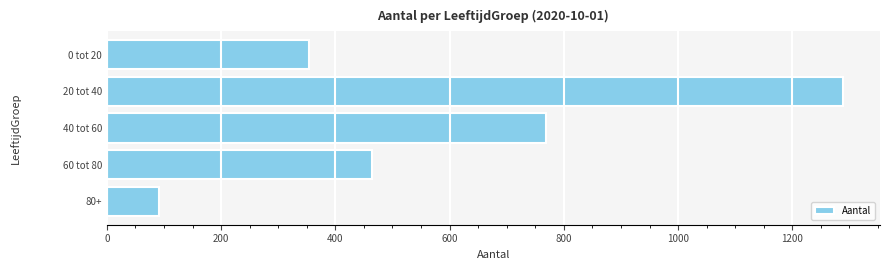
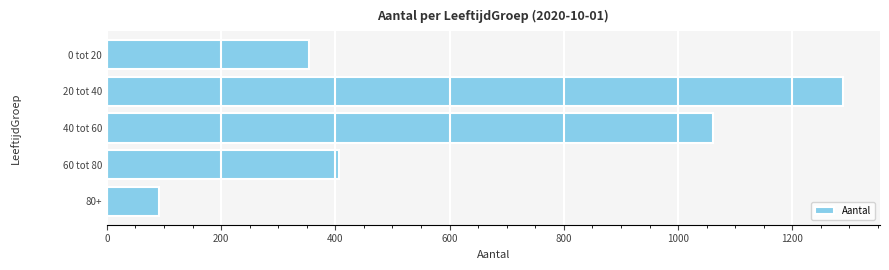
  {
    "0 tot 20": 350,
    "20 tot 40": 1290,
-   "40 tot 60": 770,
-   "60 tot 80": 470,
+   "40 tot 60": 1060,
+   "60 tot 80": 410,
    "80+": 90
  }
